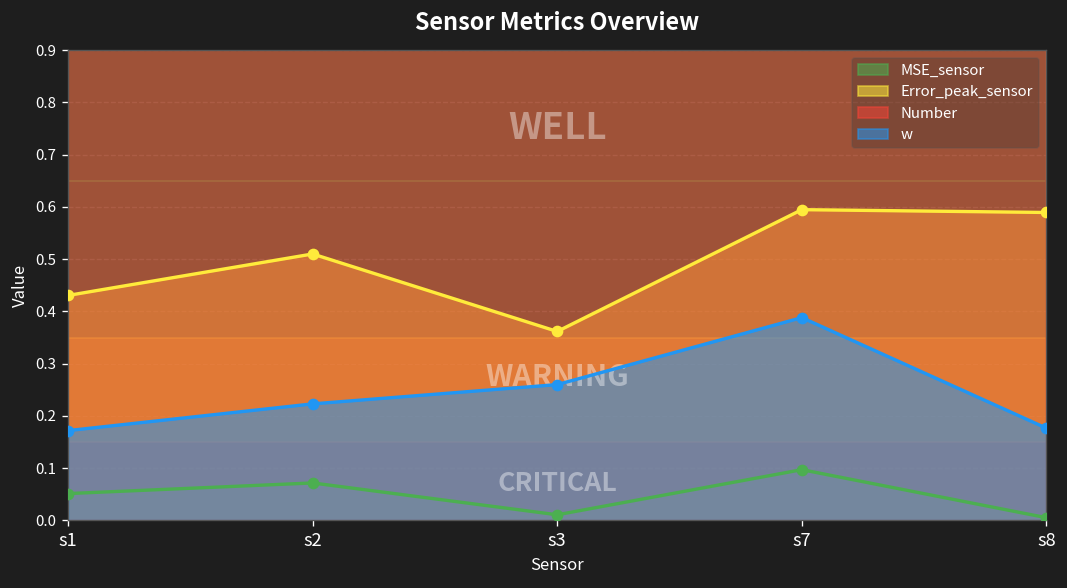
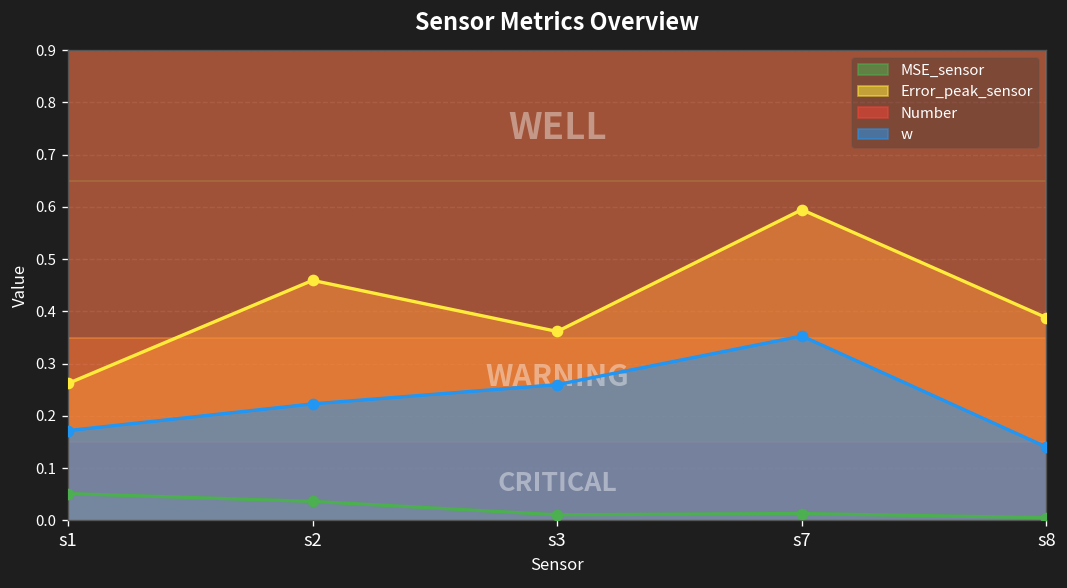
  {
    "MSE_sensor": {
      "s1": 0.05,
-     "s2": 0.07,
+     "s2": 0.04,
      "s3": 0.01,
-     "s7": 0.10,
+     "s7": 0.01,
      "s8": 0.01
    },
    "Error_peak_sensor": {
-     "s1": 0.43,
-     "s2": 0.51,
+     "s1": 0.26,
+     "s2": 0.46,
      "s3": 0.36,
      "s7": 0.59,
-     "s8": 0.59
+     "s8": 0.39
    },
    "w": {
      "s1": 0.17,
      "s2": 0.22,
      "s3": 0.26,
-     "s7": 0.39,
-     "s8": 0.18
+     "s7": 0.35,
+     "s8": 0.14
    }
  }
